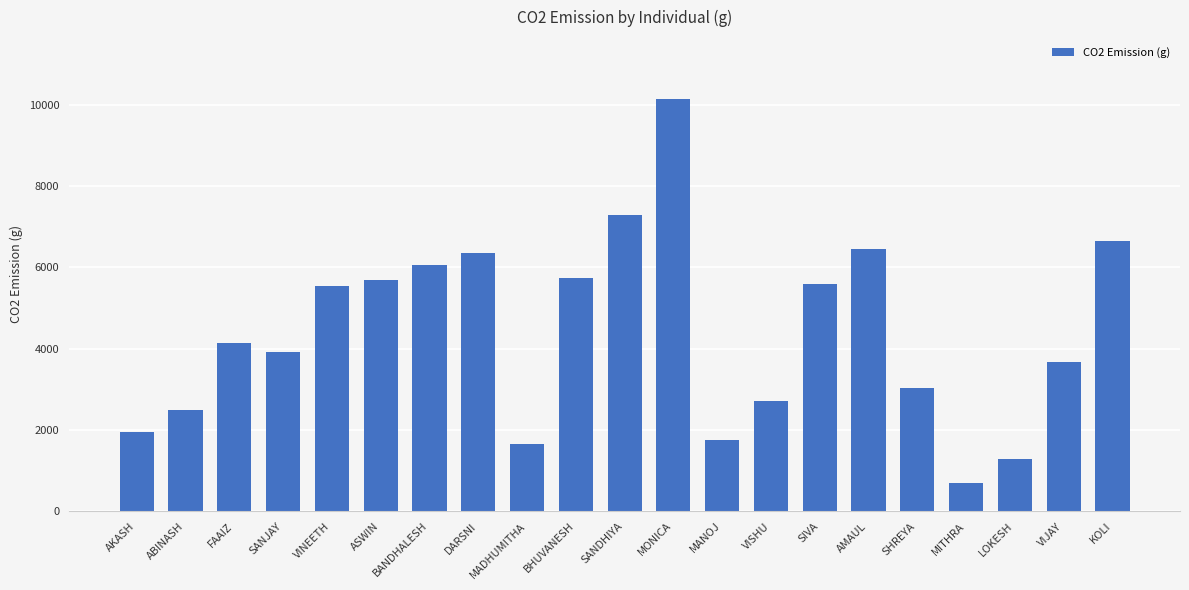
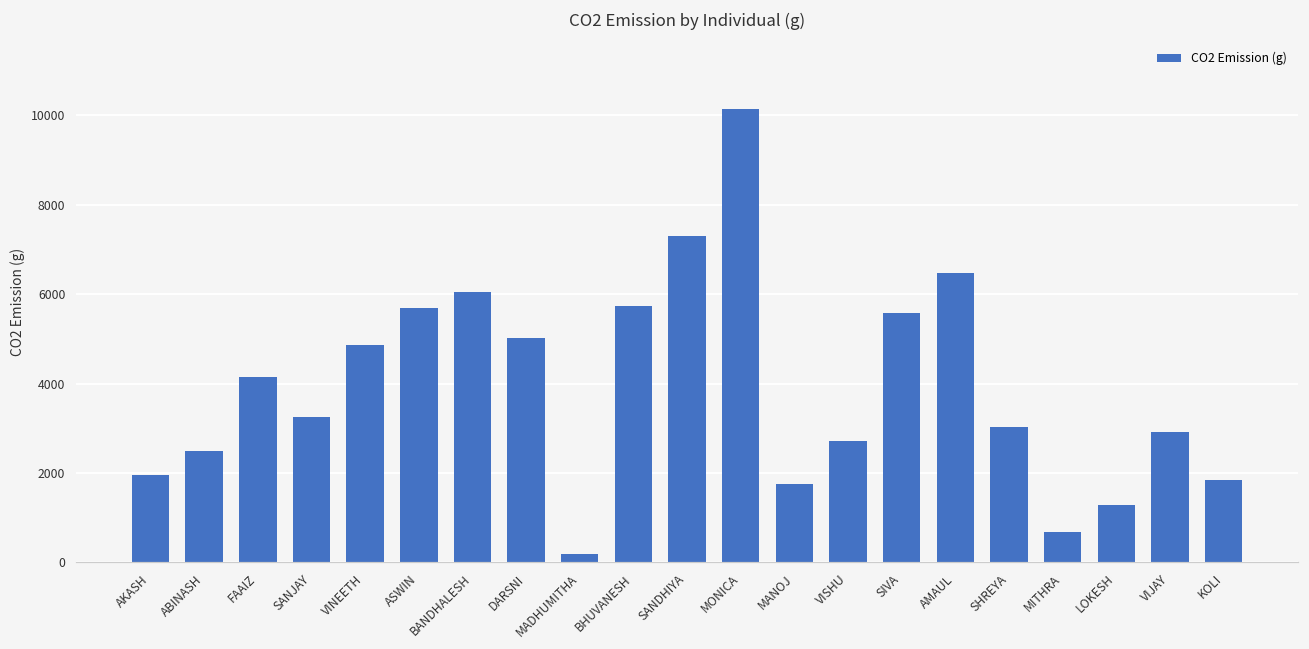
  {
    "AKASH": 2000,
    "ABINASH": 2500,
    "FAAIZ": 4100,
-   "SANJAY": 3900,
-   "VINEETH": 5600,
+   "SANJAY": 3200,
+   "VINEETH": 4900,
    "ASWIN": 5700,
    "BANDHALESH": 6100,
-   "DARSNI": 6400,
-   "MADHUMITHA": 1700,
+   "DARSNI": 5000,
+   "MADHUMITHA": 200,
    "BHUVANESH": 5700,
    "SANDHIYA": 7300,
    "MONICA": 10100,
    "MANOJ": 1800,
    "VISHU": 2700,
    "SIVA": 5600,
    "AMAUL": 6500,
    "SHREYA": 3000,
    "MITHRA": 700,
    "LOKESH": 1300,
-   "VIJAY": 3700,
-   "KOLI": 6600
+   "VIJAY": 2900,
+   "KOLI": 1800
  }
